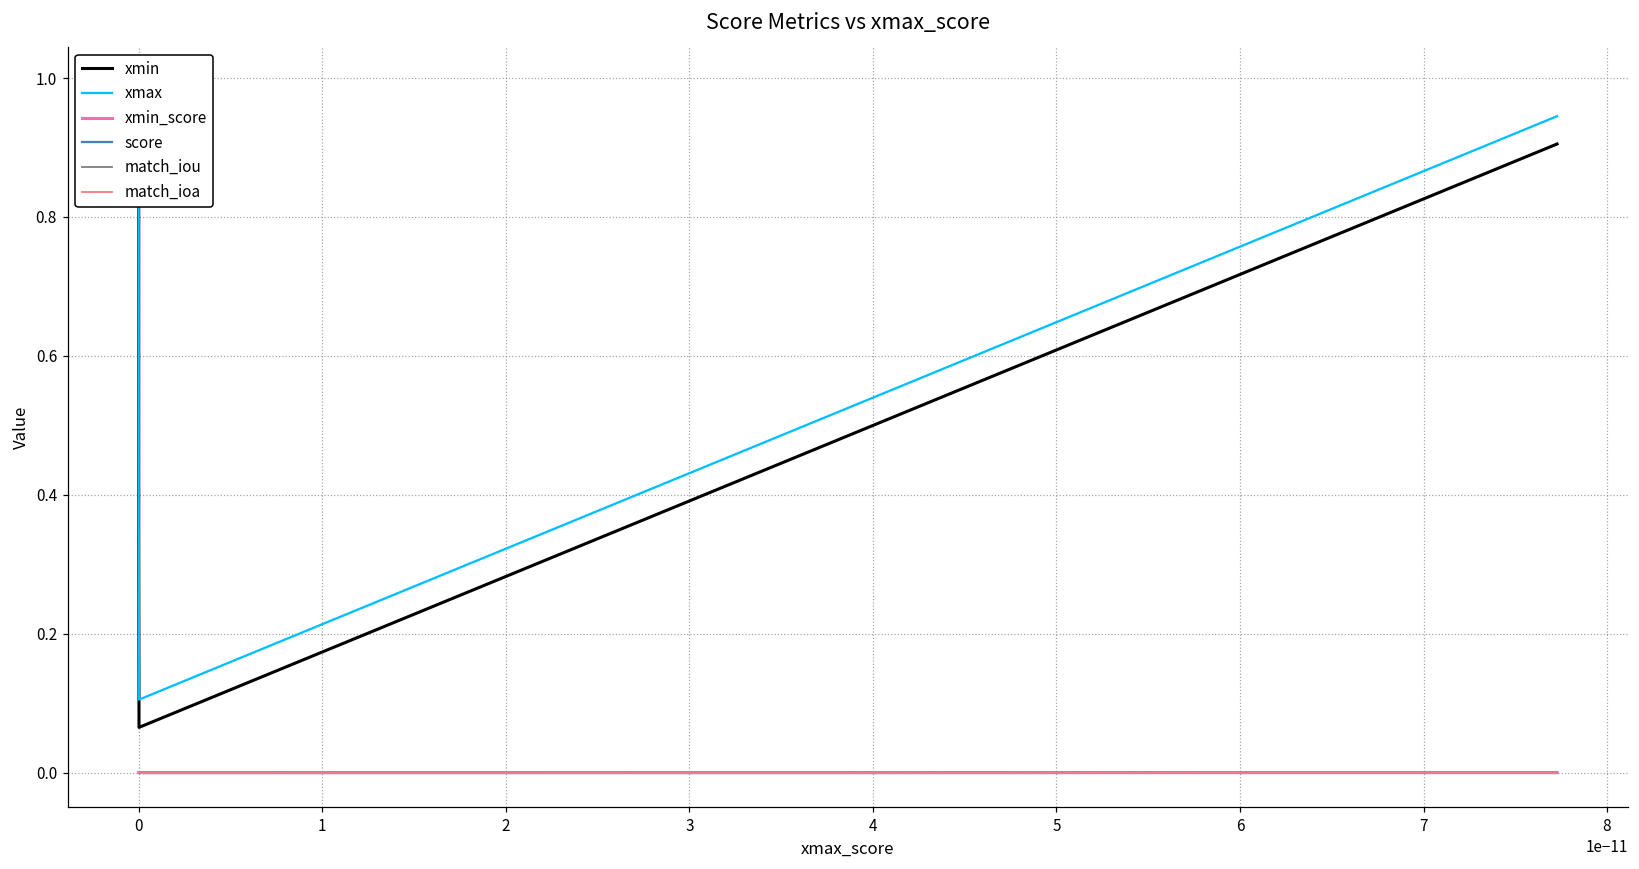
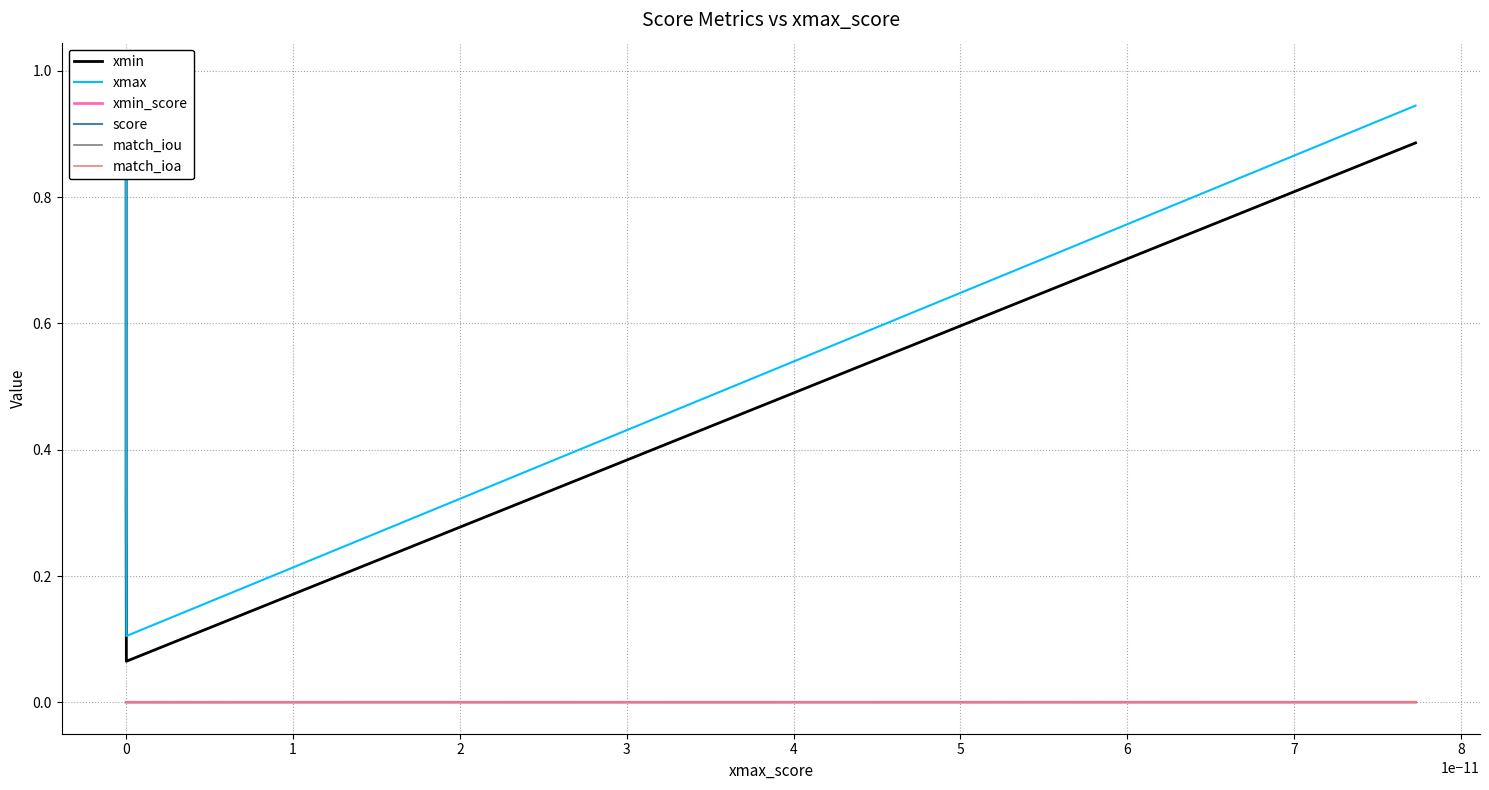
  {
    "xmin": {
-     "8": 0.91
+     "8": 0.89
    },
    "xmax": {
      "8": 0.95
    },
    "match_ioa": {
      "0": 0.00,
      "8": 0.00
    }
  }
